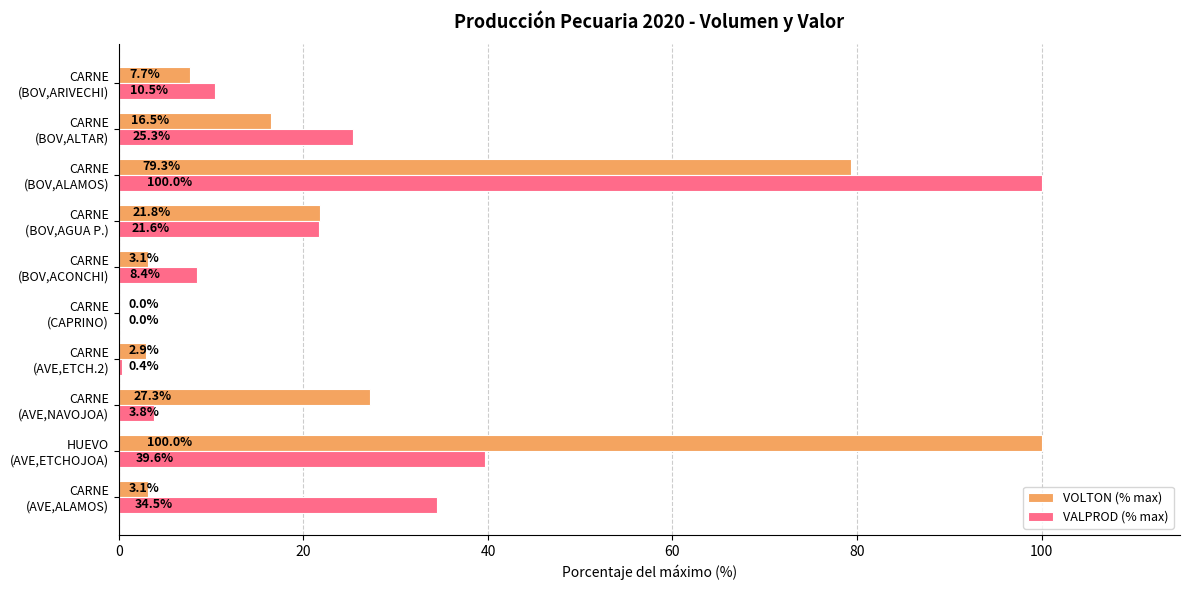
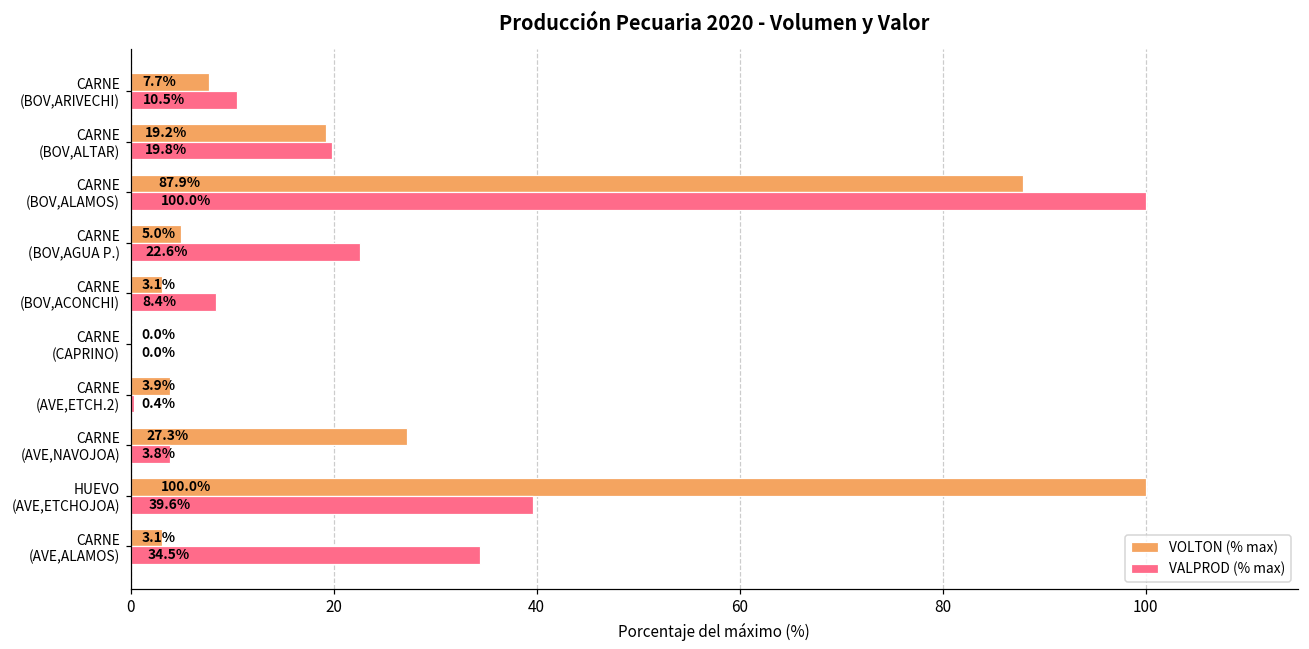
  {
    "VOLTON (% max)": {
      "CARNE (BOV,ARIVECHI)": "7.7%",
-     "CARNE (BOV,ALTAR)": "16.5%",
-     "CARNE (BOV,ALAMOS)": "79.3%",
-     "CARNE (BOV,AGUA P.)": "21.8%",
+     "CARNE (BOV,ALTAR)": "19.2%",
+     "CARNE (BOV,ALAMOS)": "87.9%",
+     "CARNE (BOV,AGUA P.)": "5.0%",
      "CARNE (BOV,ACONCHI)": "3.1%",
      "CARNE (CAPRINO)": "0.0%",
-     "CARNE (AVE,ETCH.2)": "2.9%",
+     "CARNE (AVE,ETCH.2)": "3.9%",
      "CARNE (AVE,NAVOJOA)": "27.3%",
      "HUEVO (AVE,ETCHOJOA)": "100.0%",
      "CARNE (AVE,ALAMOS)": "3.1%"
    },
    "VALPROD (% max)": {
      "CARNE (BOV,ARIVECHI)": "10.5%",
-     "CARNE (BOV,ALTAR)": "25.3%",
+     "CARNE (BOV,ALTAR)": "19.8%",
      "CARNE (BOV,ALAMOS)": "100.0%",
-     "CARNE (BOV,AGUA P.)": "21.6%",
+     "CARNE (BOV,AGUA P.)": "22.6%",
      "CARNE (BOV,ACONCHI)": "8.4%",
      "CARNE (CAPRINO)": "0.0%",
      "CARNE (AVE,ETCH.2)": "0.4%",
      "CARNE (AVE,NAVOJOA)": "3.8%",
      "HUEVO (AVE,ETCHOJOA)": "39.6%",
      "CARNE (AVE,ALAMOS)": "34.5%"
    }
  }
